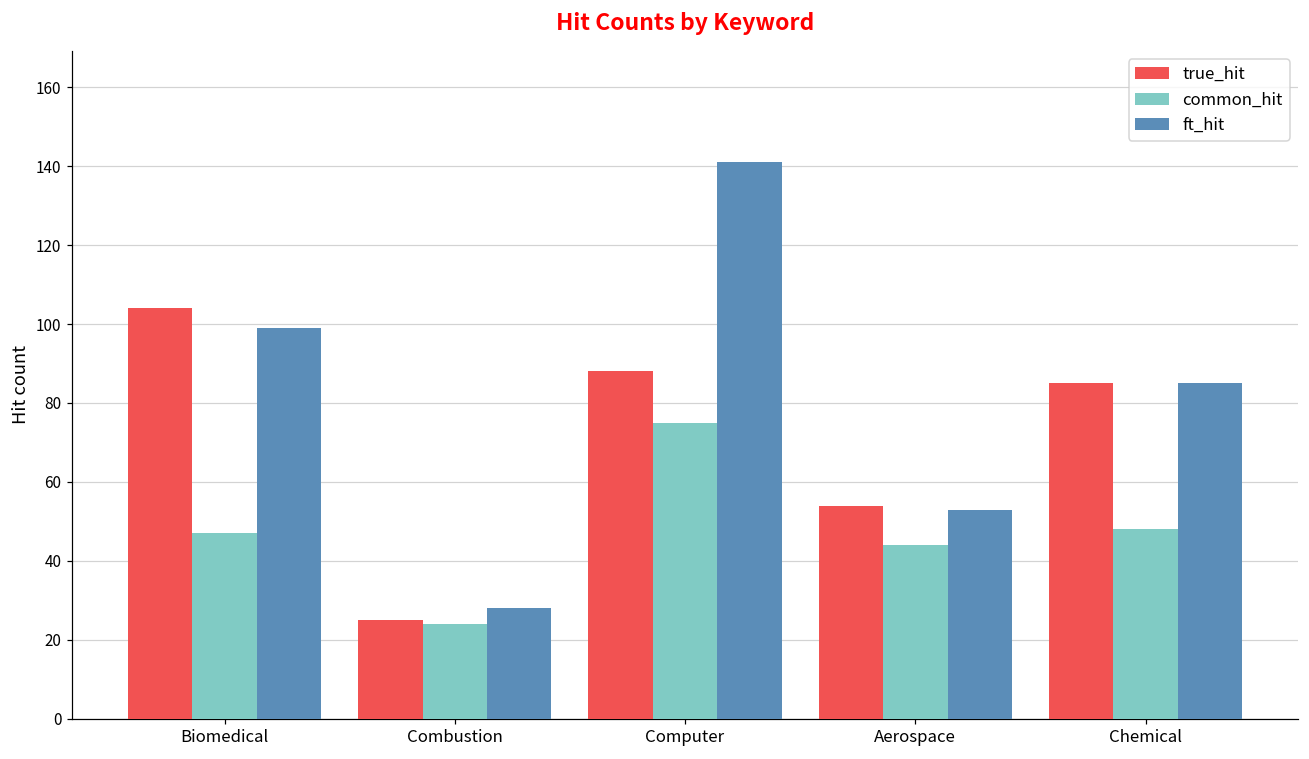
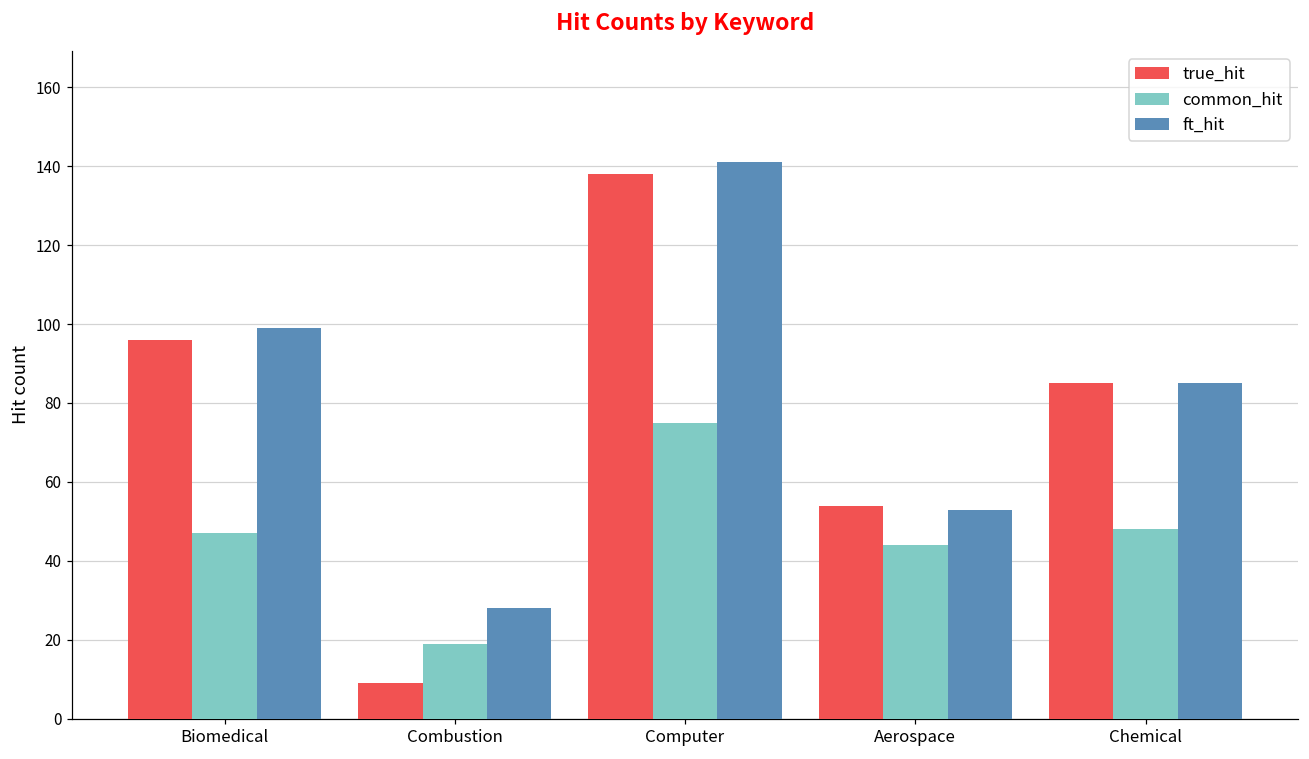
  {
    "true_hit": {
-     "Biomedical": 104,
-     "Combustion": 25,
-     "Computer": 88,
+     "Biomedical": 96,
+     "Combustion": 9,
+     "Computer": 138,
      "Aerospace": 54,
      "Chemical": 85
    },
    "common_hit": {
      "Biomedical": 47,
-     "Combustion": 24,
+     "Combustion": 19,
      "Computer": 75,
      "Aerospace": 44,
      "Chemical": 48
    },
    "ft_hit": {
      "Biomedical": 99,
      "Combustion": 28,
      "Computer": 141,
      "Aerospace": 53,
      "Chemical": 85
    }
  }
